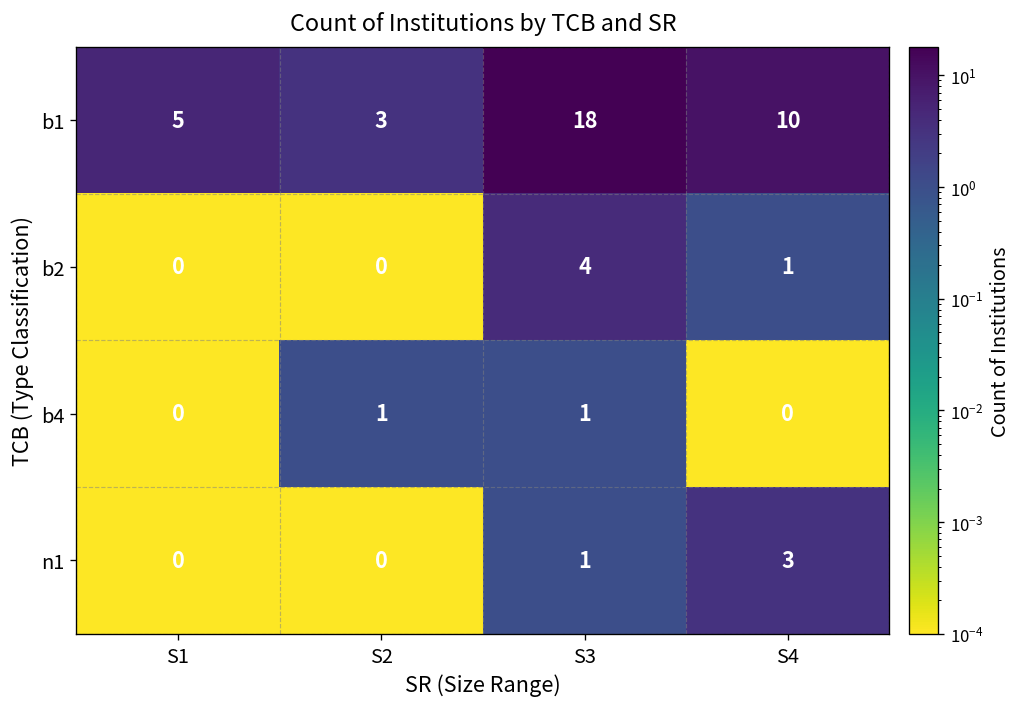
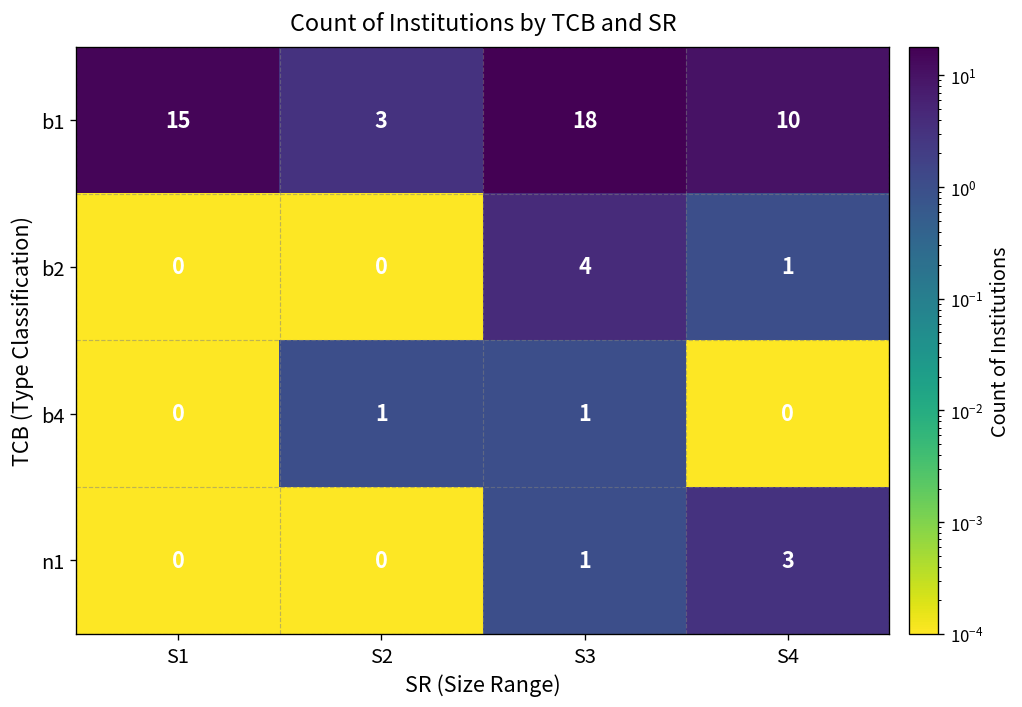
  {
    "b1": {
-     "S1": 5,
+     "S1": 15,
      "S2": 3,
      "S3": 18,
      "S4": 10
    },
    "b2": {
      "S1": 0,
      "S2": 0,
      "S3": 4,
      "S4": 1
    },
    "b4": {
      "S1": 0,
      "S2": 1,
      "S3": 1,
      "S4": 0
    },
    "n1": {
      "S1": 0,
      "S2": 0,
      "S3": 1,
      "S4": 3
    }
  }
